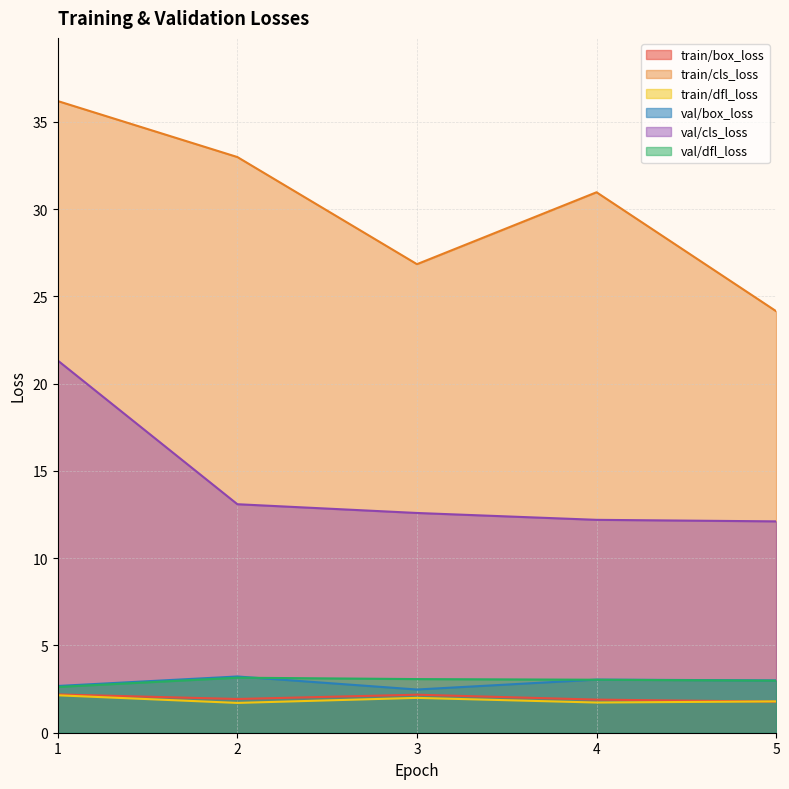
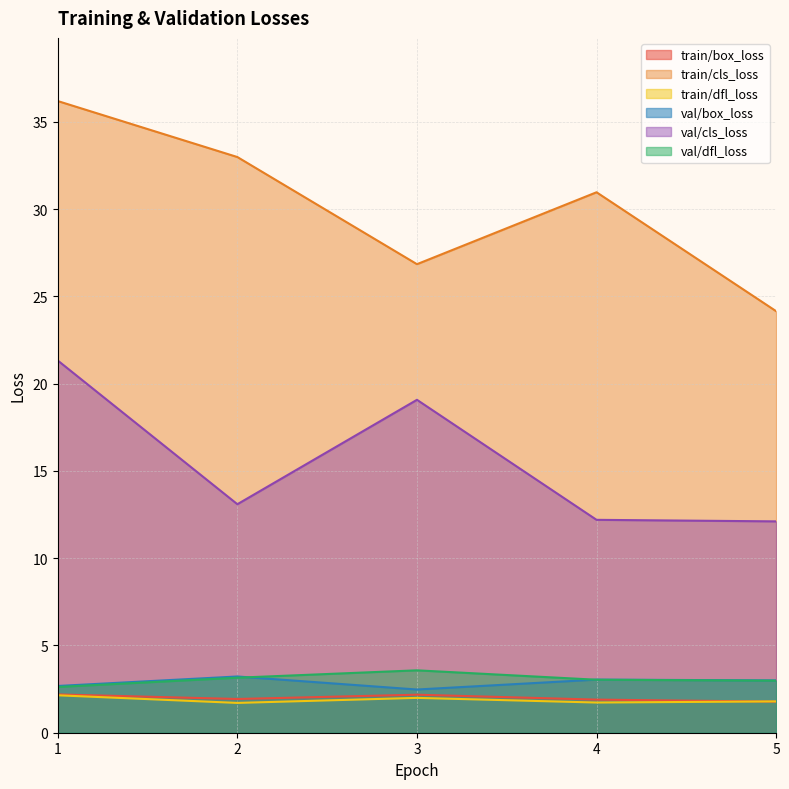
  {
    "val/box_loss": {
      "3": 2.5
    },
    "val/cls_loss": {
      "1": 21.3,
      "2": 13.1,
-     "3": 12.6,
+     "3": 19.1,
      "4": 12.2,
      "5": 12.1
    },
    "val/dfl_loss": {
-     "3": 3.1
+     "3": 3.6
    }
  }
